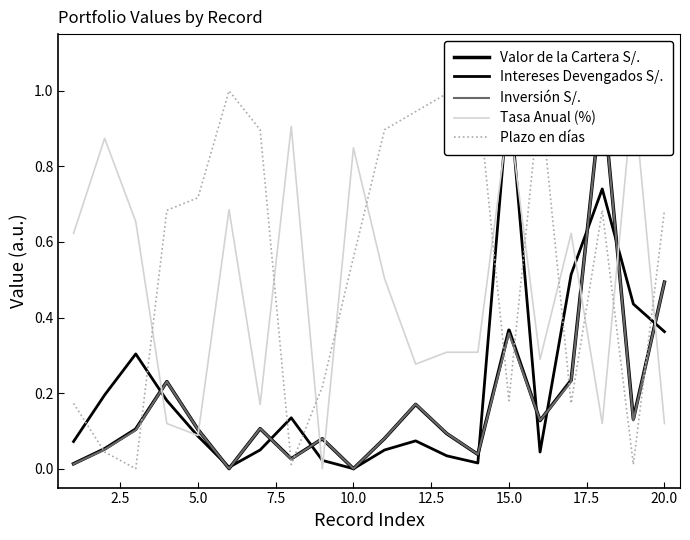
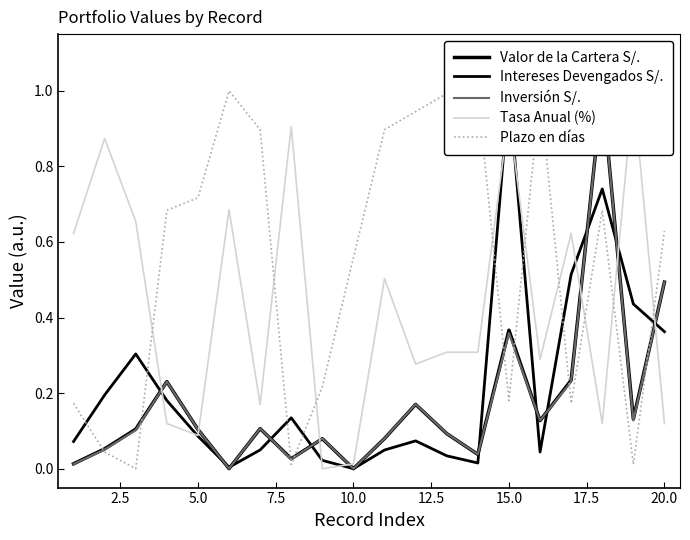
  {
    "Inversión S/.": {
      "15.0": 0.36
    },
    "Tasa Anual (%)": {
-     "10.0": 0.85,
+     "10.0": 0.01,
      "20.0": 0.12
    },
    "Plazo en días": {
      "5.0": 0.72,
      "10.0": 0.56,
      "15.0": 0.18,
-     "20.0": 0.68
+     "20.0": 0.63
    }
  }
